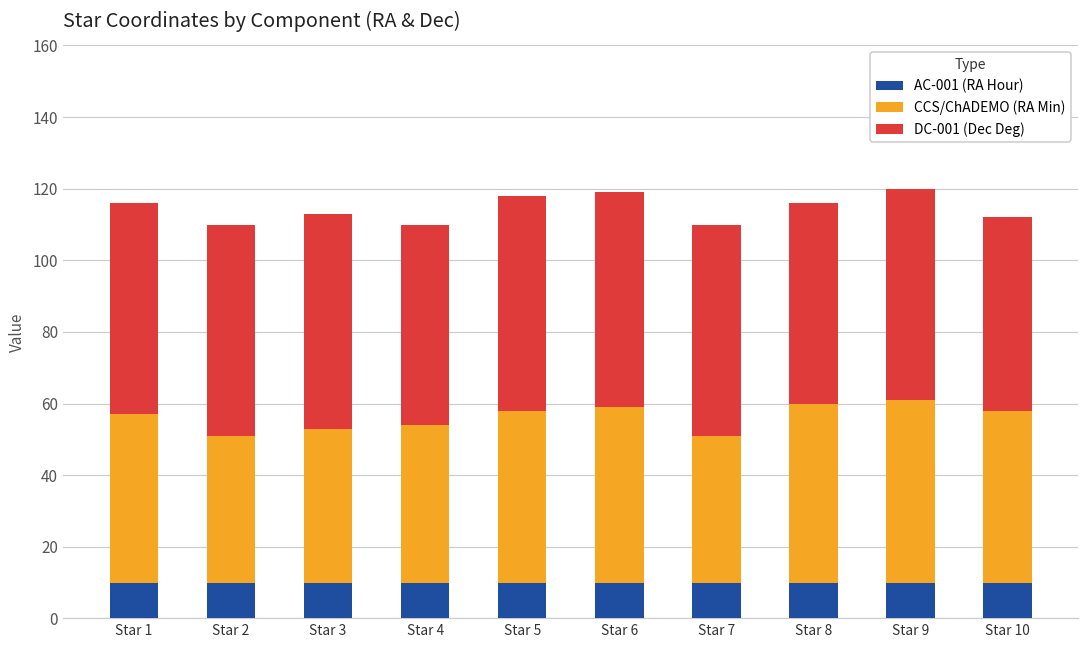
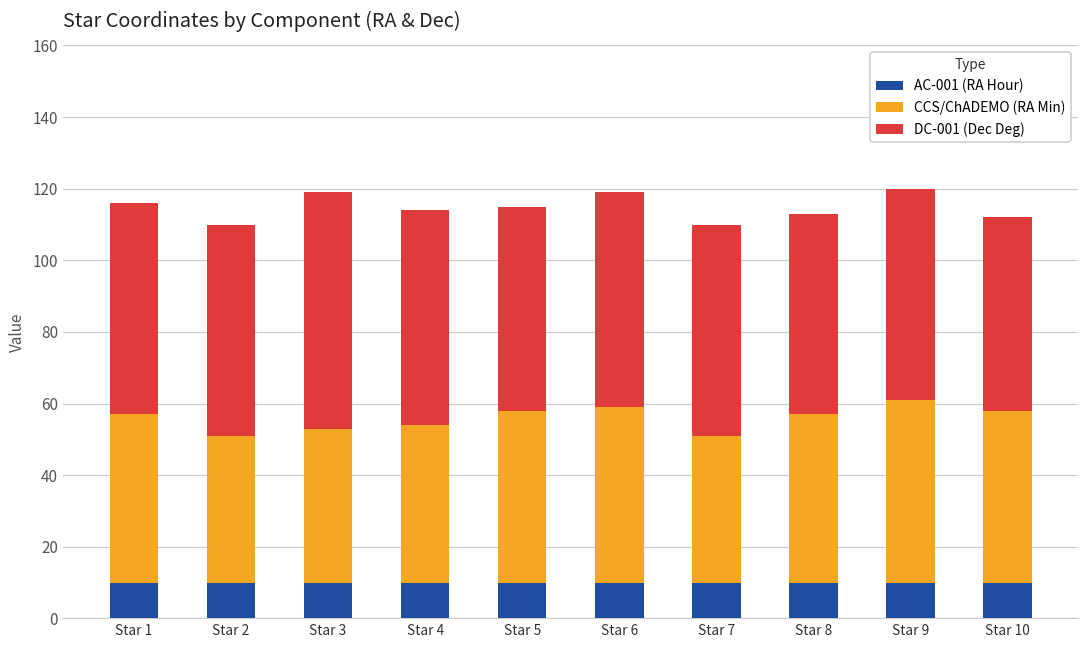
  {
    "AC-001 (RA Hour)": {
      "Star 1": 10,
      "Star 2": 10,
      "Star 3": 10,
      "Star 4": 10,
      "Star 5": 10,
      "Star 6": 10,
      "Star 7": 10,
      "Star 8": 10,
      "Star 9": 10,
      "Star 10": 10
    },
    "CCS/ChADEMO (RA Min)": {
      "Star 1": 47,
      "Star 2": 41,
      "Star 3": 43,
      "Star 4": 44,
      "Star 5": 48,
      "Star 6": 49,
      "Star 7": 41,
-     "Star 8": 50,
+     "Star 8": 47,
      "Star 9": 51,
      "Star 10": 48
    },
    "DC-001 (Dec Deg)": {
      "Star 1": 59,
      "Star 2": 59,
-     "Star 3": 60,
-     "Star 4": 56,
-     "Star 5": 60,
+     "Star 3": 66,
+     "Star 4": 60,
+     "Star 5": 57,
      "Star 6": 60,
      "Star 7": 59,
      "Star 8": 56,
      "Star 9": 59,
      "Star 10": 54
    }
  }
